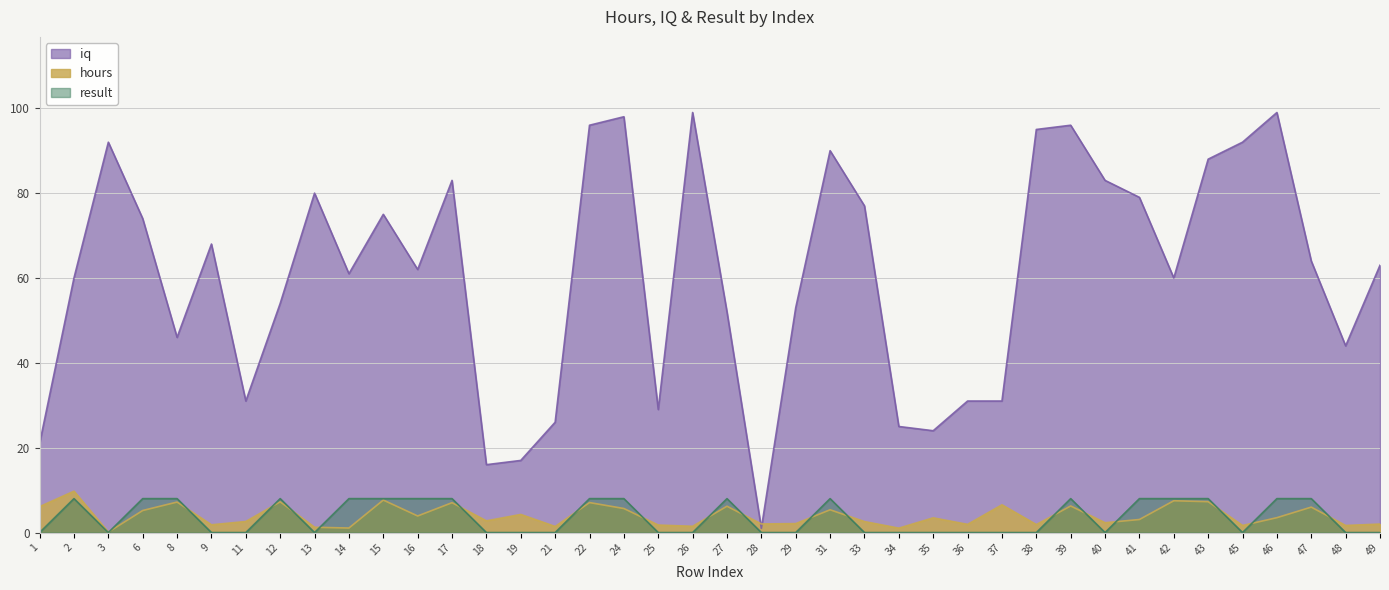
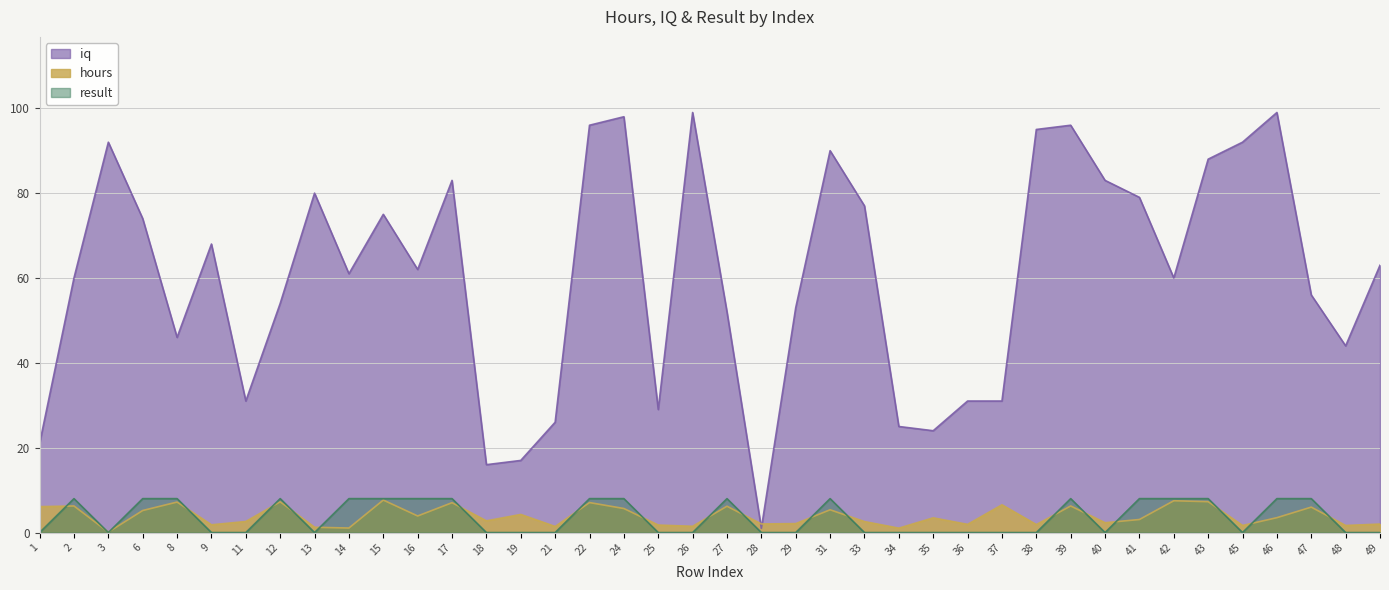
  {
    "iq": {
      "1": 21,
      "2": 60,
      "3": 92,
      "6": 74,
      "8": 46,
      "9": 68,
      "11": 31,
      "12": 54,
      "13": 80,
      "14": 61,
      "15": 75,
      "16": 62,
      "17": 83,
      "18": 16,
      "19": 17,
      "21": 26,
      "22": 96,
      "24": 98,
      "25": 29,
      "26": 99,
      "27": 52,
      "28": 1,
      "29": 53,
      "31": 90,
      "33": 77,
      "34": 25,
      "35": 24,
      "36": 31,
      "37": 31,
      "38": 95,
      "39": 96,
      "40": 83,
      "41": 79,
      "42": 60,
      "43": 88,
      "45": 92,
      "46": 99,
-     "47": 64,
+     "47": 56,
      "48": 44,
      "49": 63
    },
    "hours": {
      "1": 6,
-     "2": 10,
+     "2": 6,
      "6": 5,
      "8": 7,
      "9": 2,
      "11": 3,
      "12": 7,
      "13": 1,
      "14": 1,
      "16": 4,
      "17": 7,
      "18": 3,
      "19": 4,
      "21": 1,
      "22": 7,
      "24": 6,
      "25": 2,
      "26": 1,
      "27": 6,
      "28": 2,
      "29": 2,
      "31": 5,
      "33": 3,
      "34": 1,
      "35": 3,
      "36": 2,
      "37": 7,
      "38": 2,
      "39": 6,
      "40": 2,
      "41": 3,
      "43": 7,
      "45": 2,
      "46": 4,
      "47": 6,
      "48": 2,
      "49": 2
    },
    "result": {
      "1": 0,
      "2": 8,
      "6": 8,
      "8": 8,
      "9": 0,
      "11": 0,
      "12": 8,
      "13": 0,
      "14": 8,
      "16": 8,
      "17": 8,
      "18": 0,
      "19": 0,
      "21": 0,
      "22": 8,
      "24": 8,
      "25": 0,
      "26": 0,
      "27": 8,
      "28": 0,
      "29": 0,
      "31": 8,
      "33": 0,
      "34": 0,
      "35": 0,
      "36": 0,
      "37": 0,
      "38": 0,
      "39": 8,
      "40": 0,
      "41": 8,
      "43": 8,
      "45": 0,
      "46": 8,
      "47": 8,
      "48": 0,
      "49": 0
    }
  }
